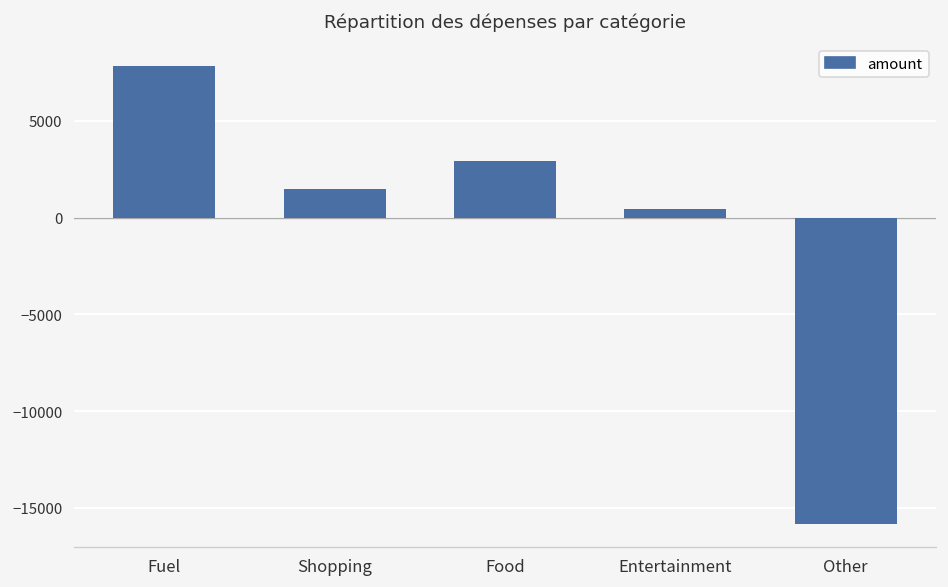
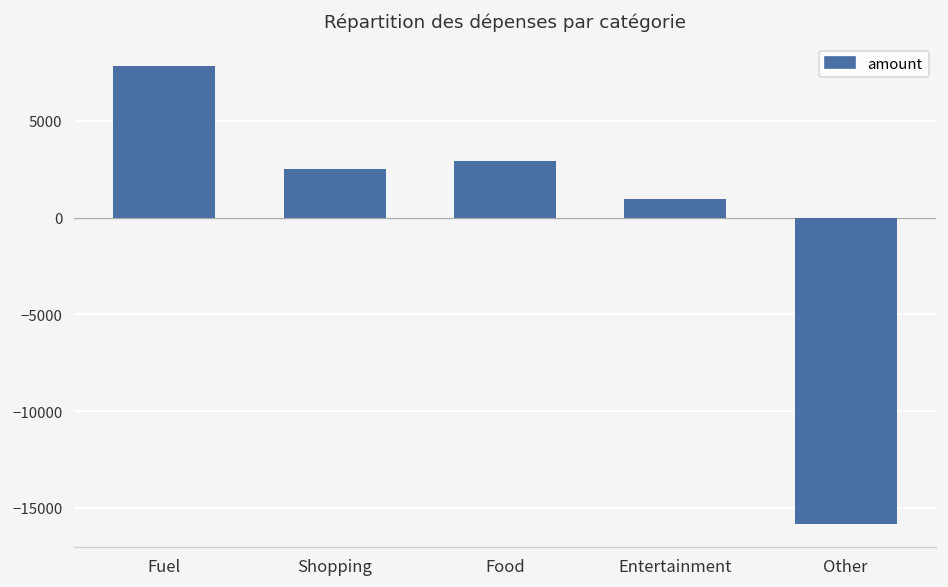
  {
    "Fuel": 7800,
-   "Shopping": 1500,
+   "Shopping": 2500,
    "Food": 2900,
-   "Entertainment": 400,
+   "Entertainment": 1000,
    "Other": -15800
  }
